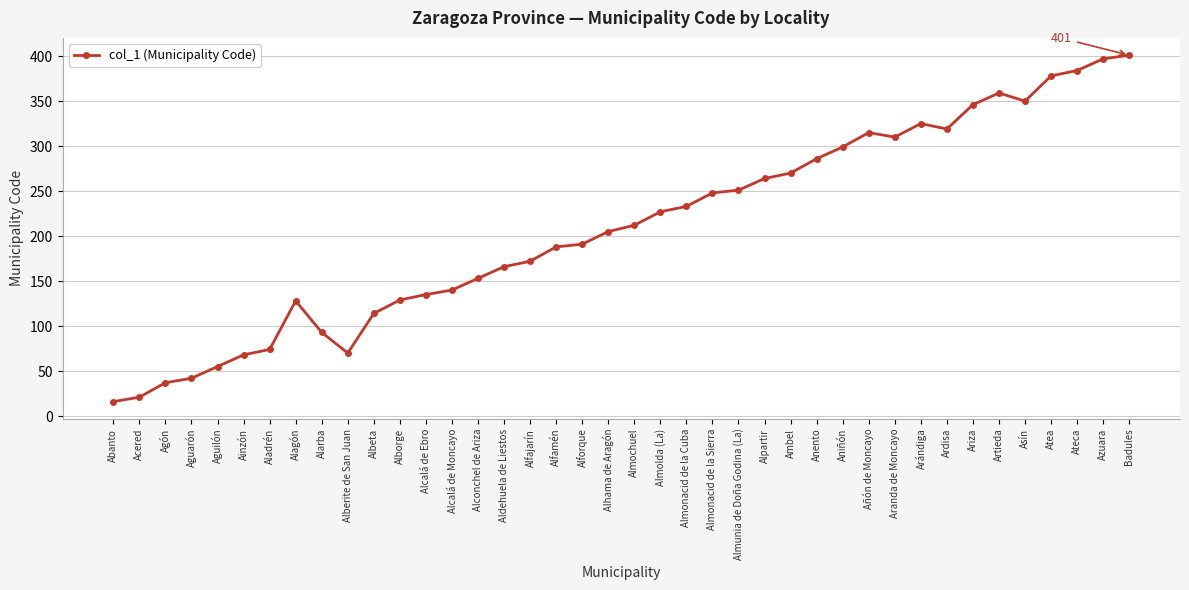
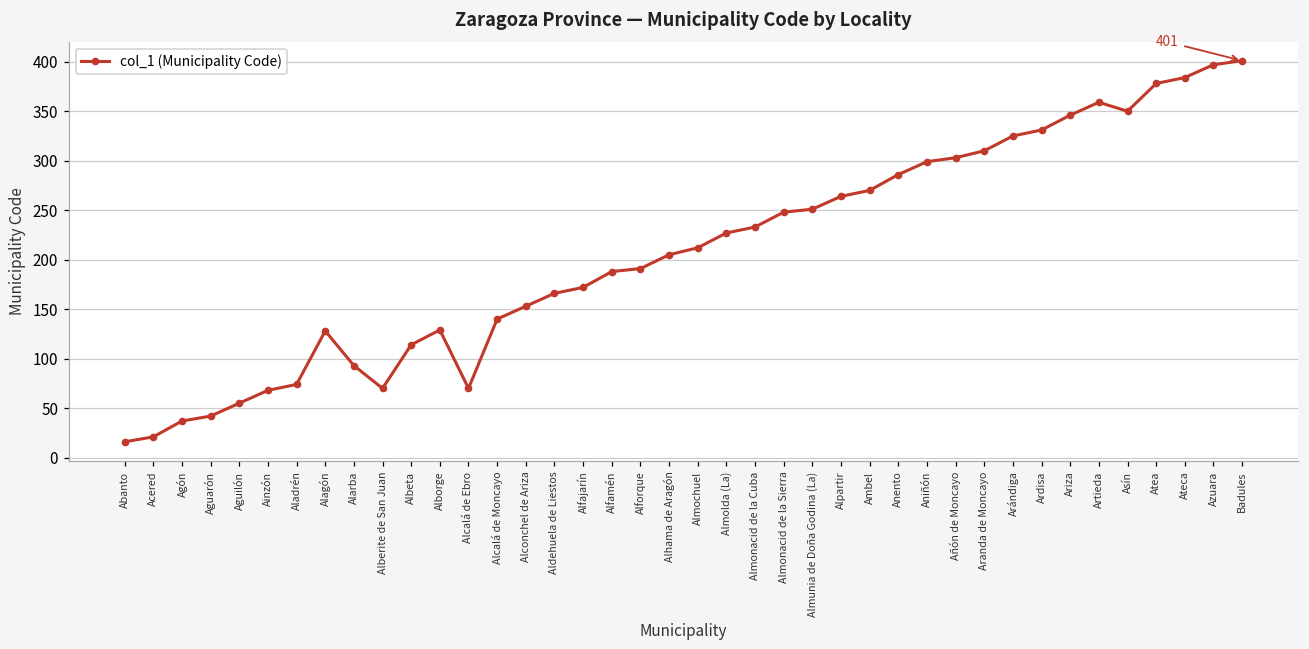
  {
    "Abanto": 20,
    "Acered": 20,
    "Agón": 40,
    "Aguarón": 40,
    "Aguilón": 60,
    "Ainzón": 70,
    "Aladrén": 70,
    "Alagón": 130,
    "Alarba": 90,
    "Alberite de San Juan": 70,
    "Albeta": 110,
    "Alborge": 130,
-   "Alcalá de Ebro": 140,
+   "Alcalá de Ebro": 70,
    "Alcalá de Moncayo": 140,
    "Alconchel de Ariza": 150,
    "Aldehuela de Liestos": 170,
    "Alfajarín": 170,
    "Alfamén": 190,
    "Alforque": 190,
    "Alhama de Aragón": 210,
    "Almochuel": 210,
    "Almolda (La)": 230,
    "Almonacid de la Cuba": 230,
    "Almonacid de la Sierra": 250,
    "Almunia de Doña Godina (La)": 250,
    "Alpartir": 260,
    "Ambel": 270,
    "Anento": 290,
    "Aniñón": 300,
-   "Añón de Moncayo": 320,
+   "Añón de Moncayo": 300,
    "Aranda de Moncayo": 310,
    "Arándiga": 330,
-   "Ardisa": 320,
+   "Ardisa": 330,
    "Ariza": 350,
    "Artieda": 360,
    "Asín": 350,
    "Atea": 380,
    "Ateca": 380
  }
